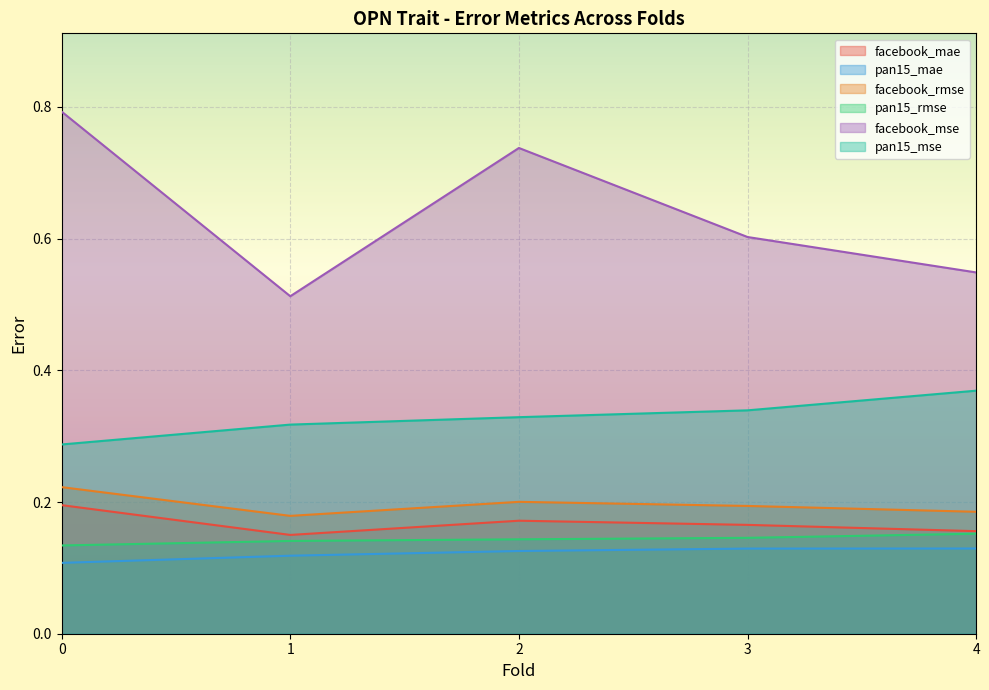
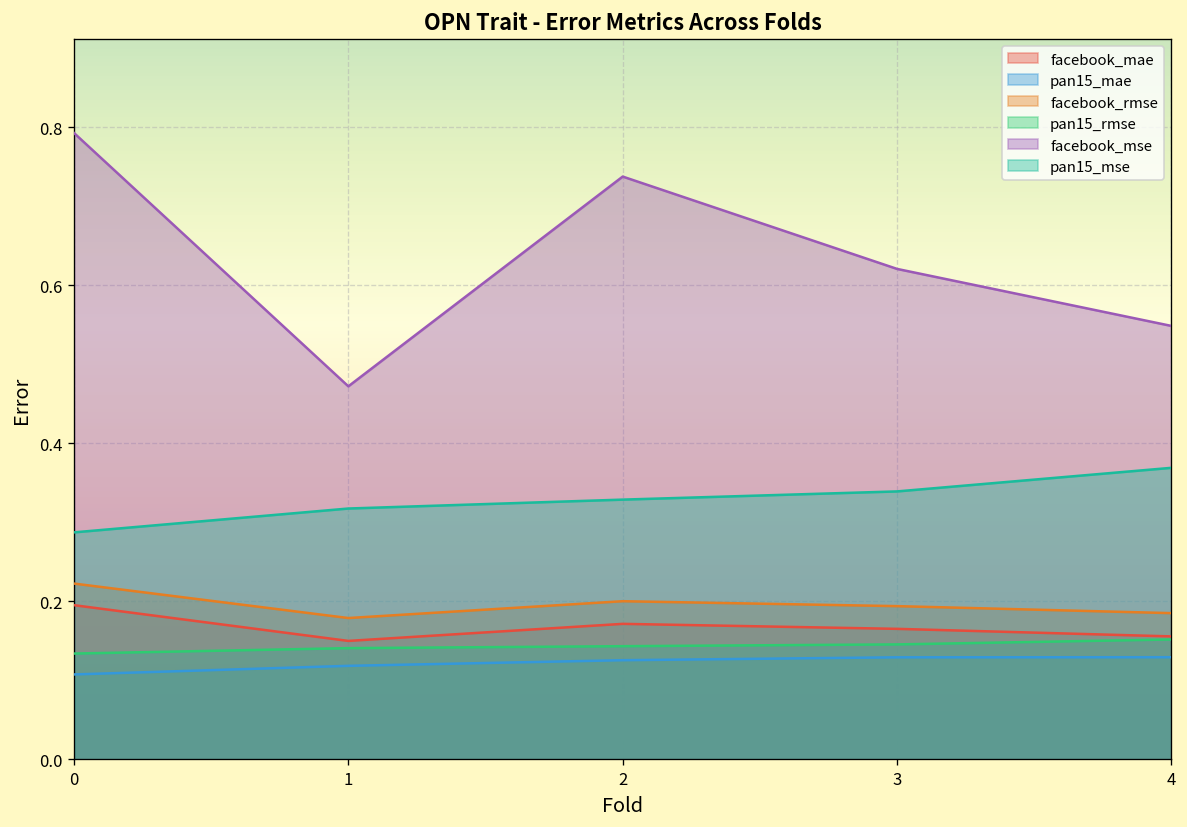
  {
    "facebook_mse": {
      "0": 0.79,
-     "1": 0.51,
+     "1": 0.47,
      "2": 0.74,
-     "3": 0.60,
+     "3": 0.62,
      "4": 0.55
    }
  }
